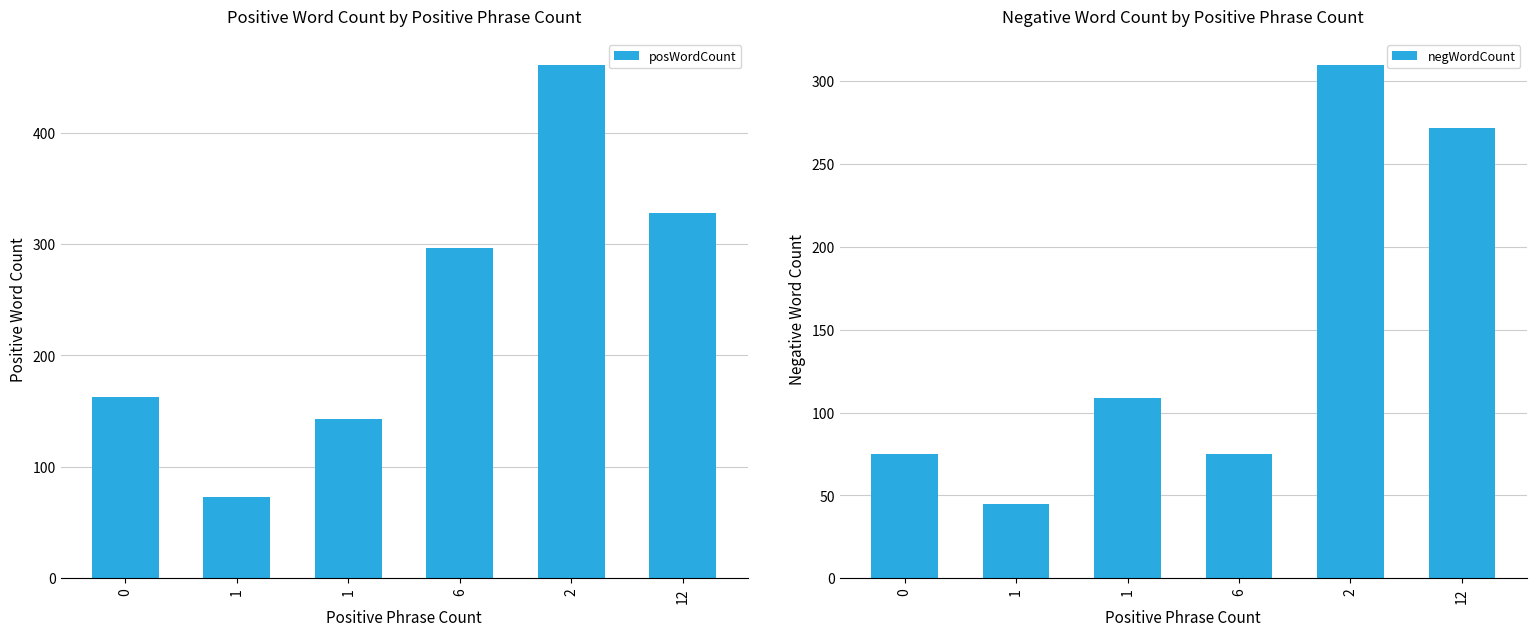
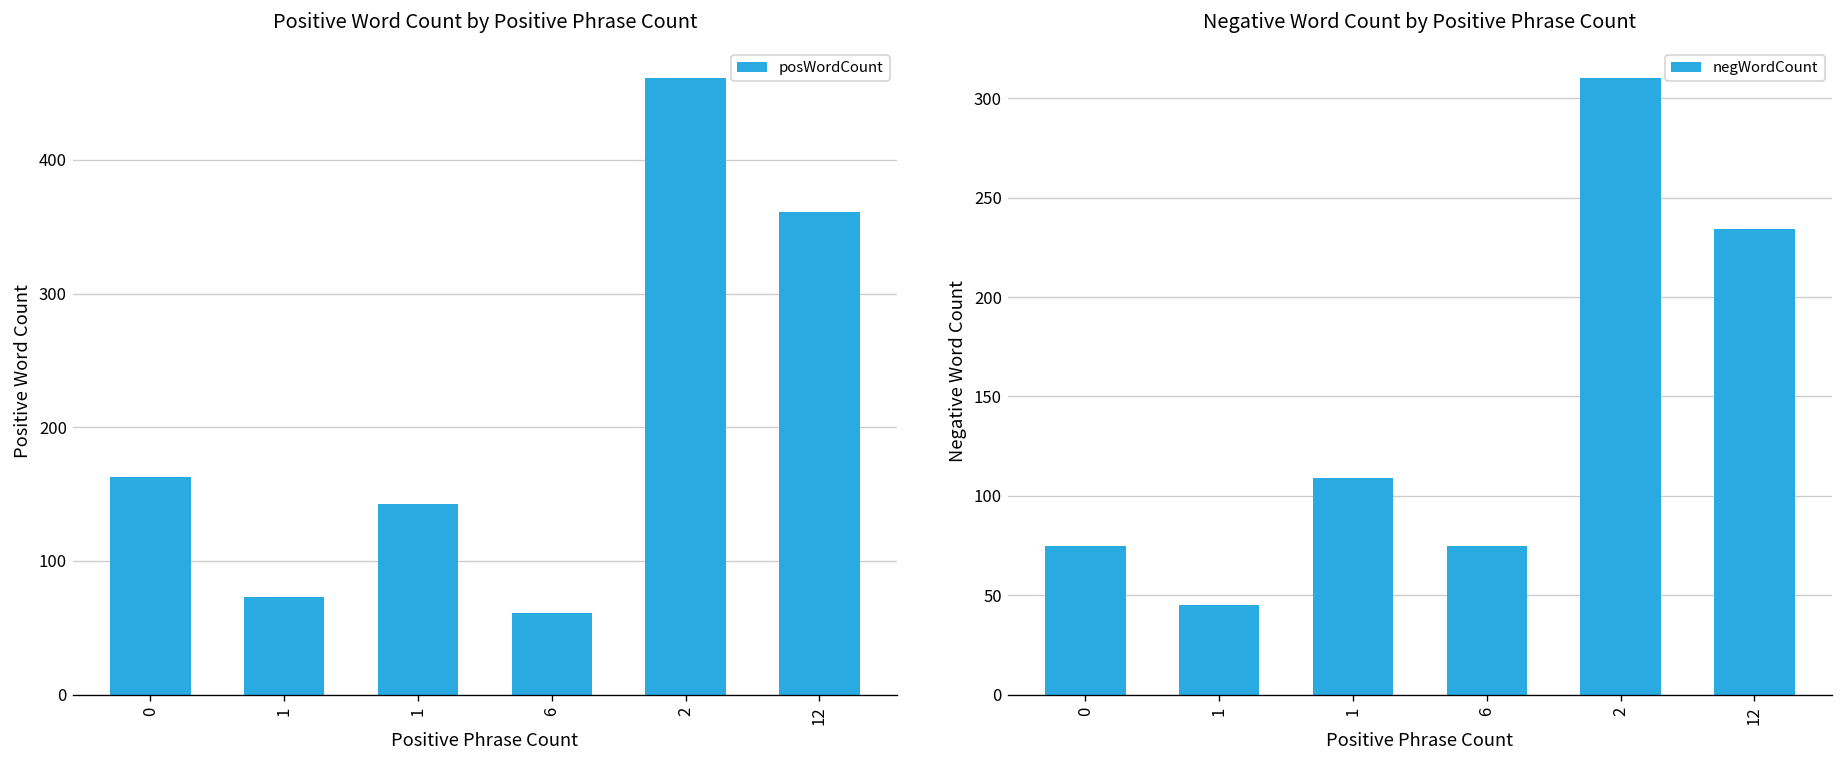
  {
    "Positive Word Count by Positive Phrase Count": {
      "0": 163,
-     "6": 296,
+     "6": 61,
      "2": 461,
-     "12": 328
+     "12": 361
    },
    "Negative Word Count by Positive Phrase Count": {
      "0": 75,
      "6": 75,
      "2": 310,
-     "12": 272
+     "12": 234
    }
  }
